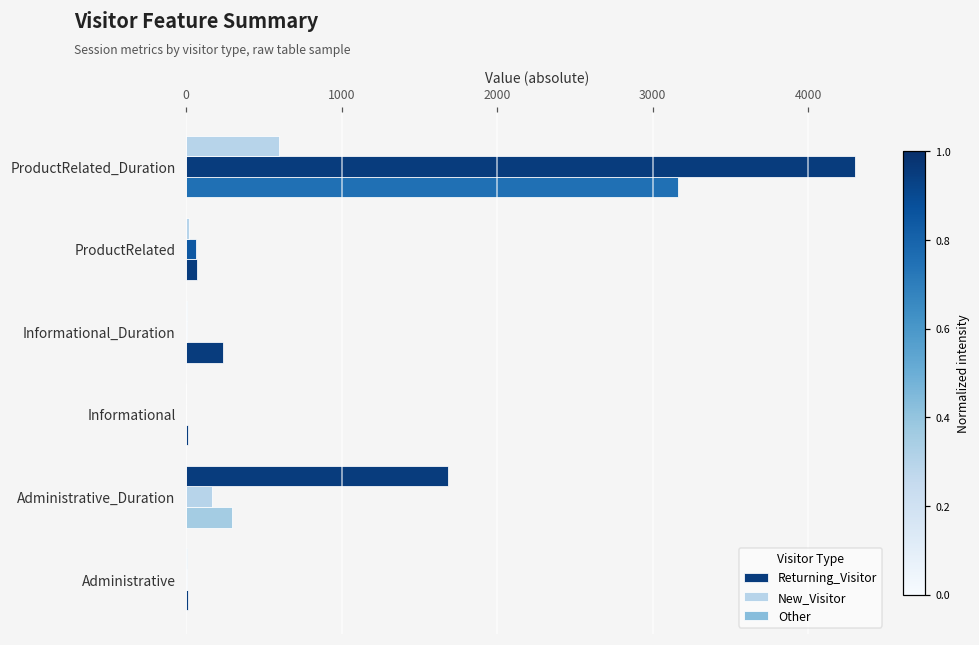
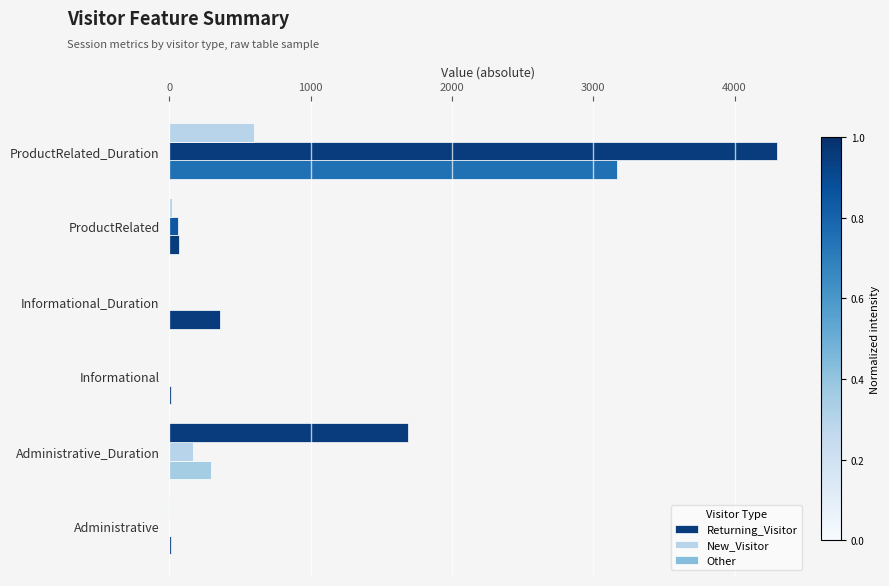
  {
    "Returning_Visitor": {
      "ProductRelated_Duration": 3160,
      "ProductRelated": 70,
-     "Informational_Duration": 240,
+     "Informational_Duration": 360,
      "Administrative_Duration": 300
    }
  }
